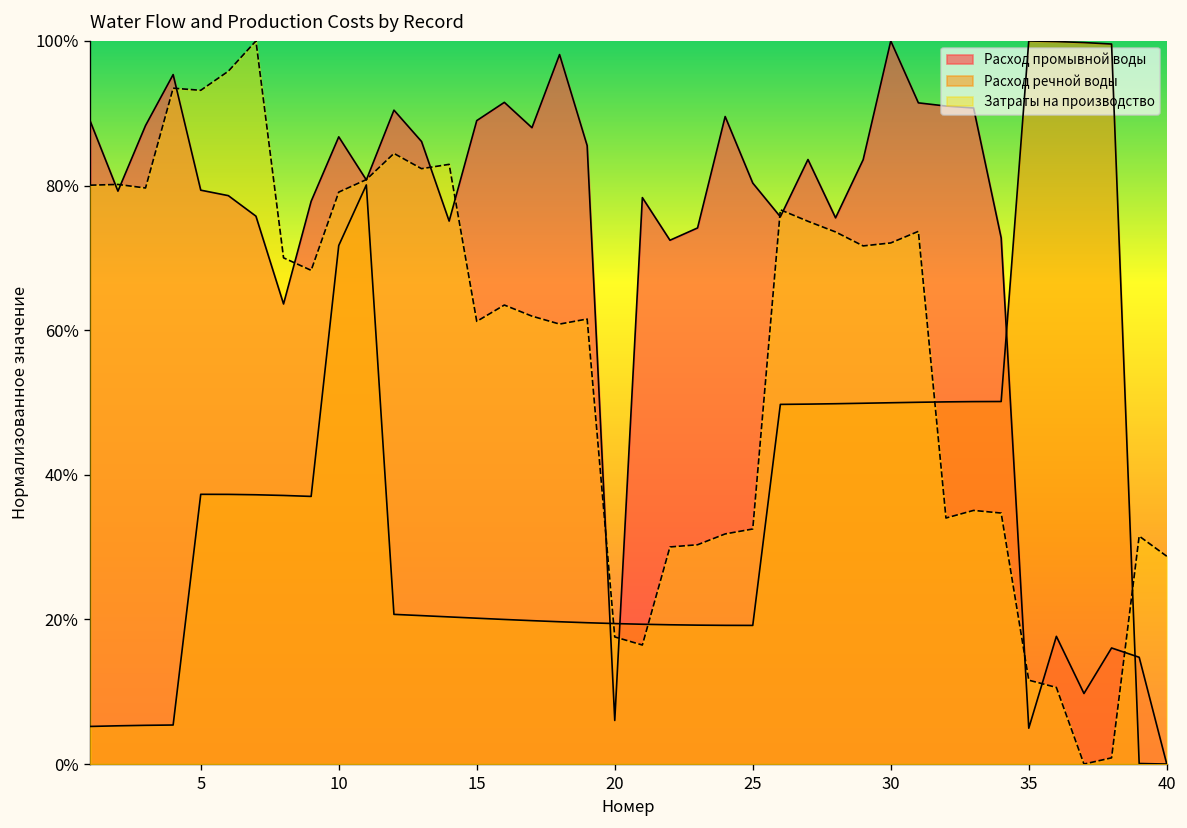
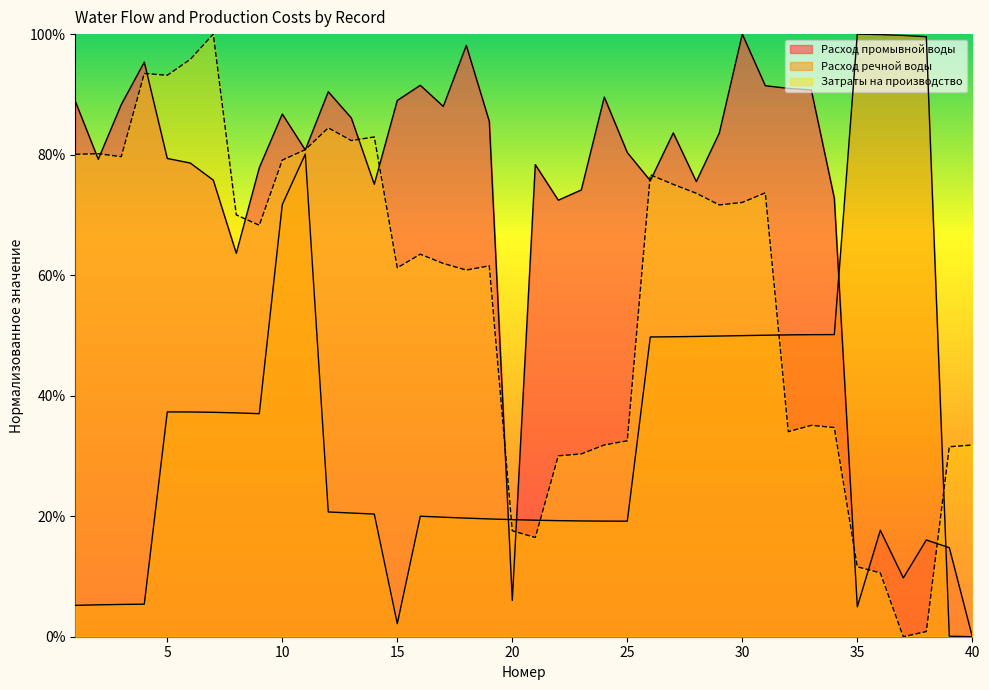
  {
    "Расход промывной воды": {
      "5": "79%",
      "10": "87%",
      "15": "89%",
      "20": "6%",
      "25": "80%",
      "30": "100%",
      "35": "5%"
    },
    "Расход речной воды": {
      "5": "37%",
      "10": "72%",
-     "15": "20%",
+     "15": "2%",
      "20": "19%",
      "25": "19%",
      "30": "50%",
      "35": "100%"
    },
    "Затраты на производство": {
      "5": "93%",
      "10": "79%",
      "15": "61%",
      "20": "18%",
      "25": "33%",
      "30": "72%",
      "35": "12%",
-     "40": "29%"
+     "40": "32%"
    }
  }
